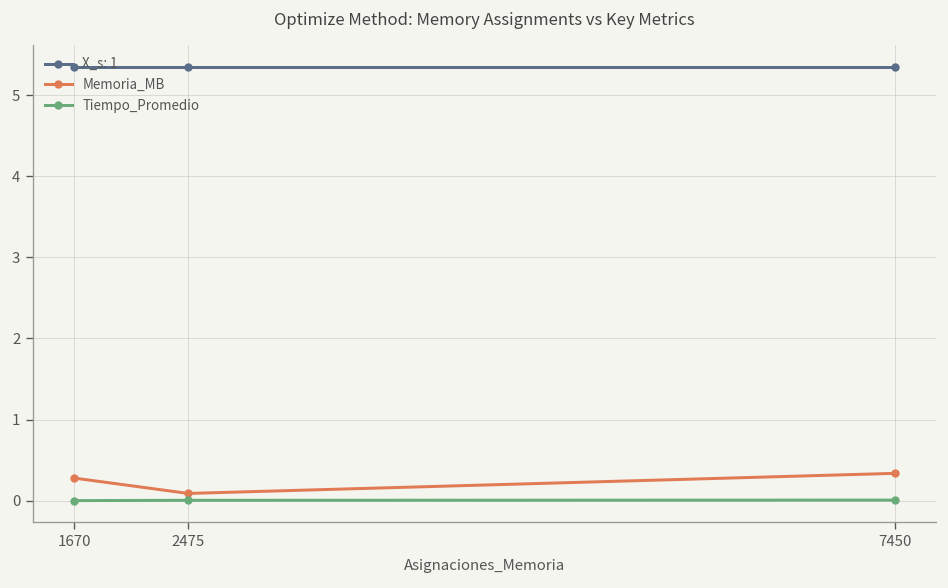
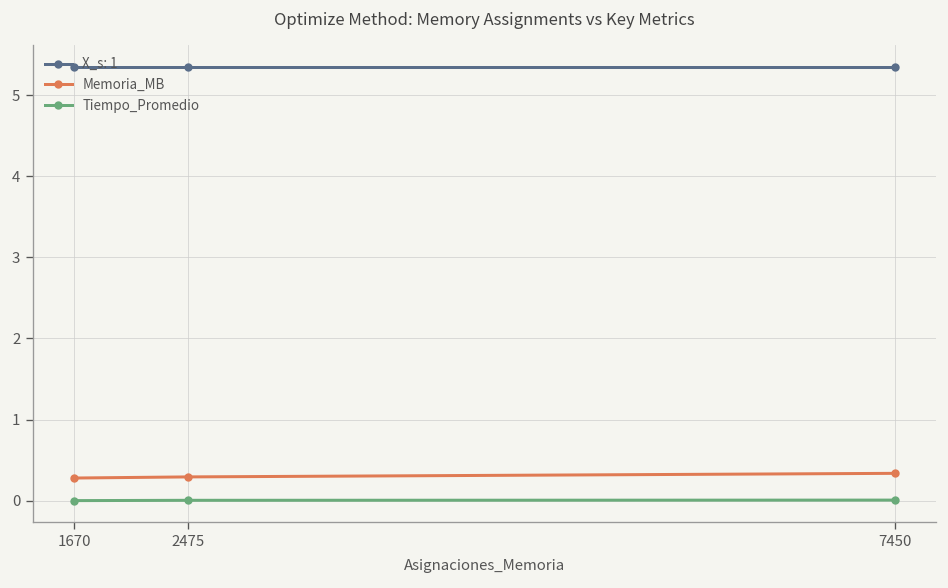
  {
    "X_s: 1": {
      "1670": 5.4,
      "2475": 5.4,
      "7450": 5.4
    },
    "Memoria_MB": {
      "1670": 0.3,
-     "2475": 0.1,
+     "2475": 0.3,
      "7450": 0.3
    },
    "Tiempo_Promedio": {
      "1670": 0.0,
      "2475": 0.0,
      "7450": 0.0
    }
  }
